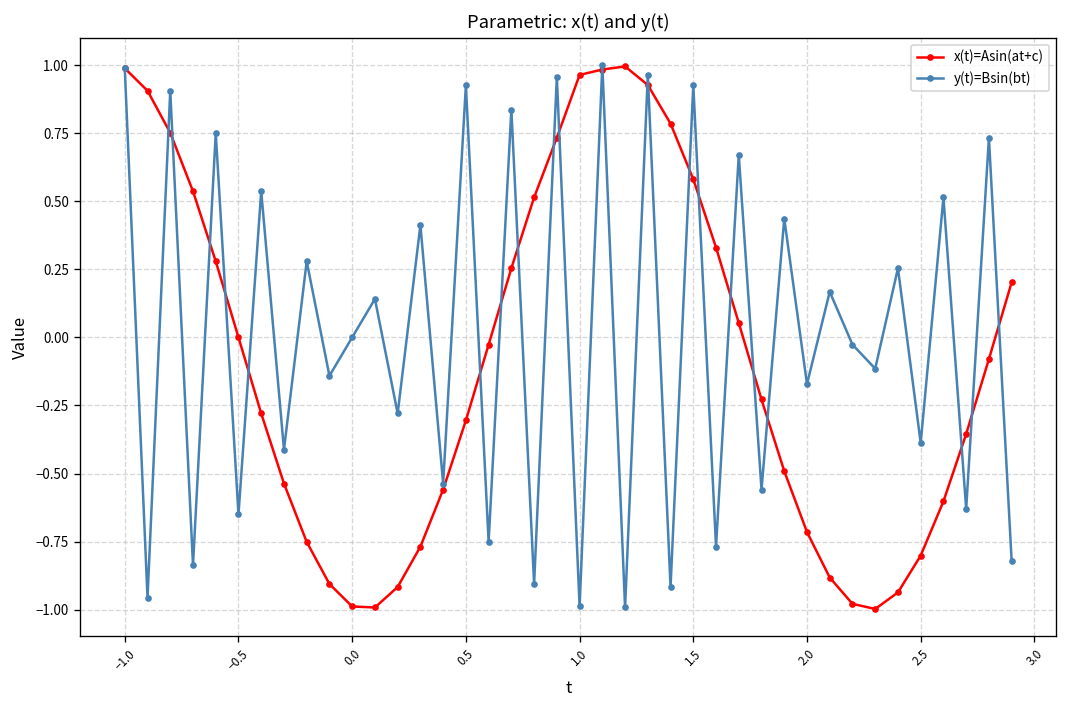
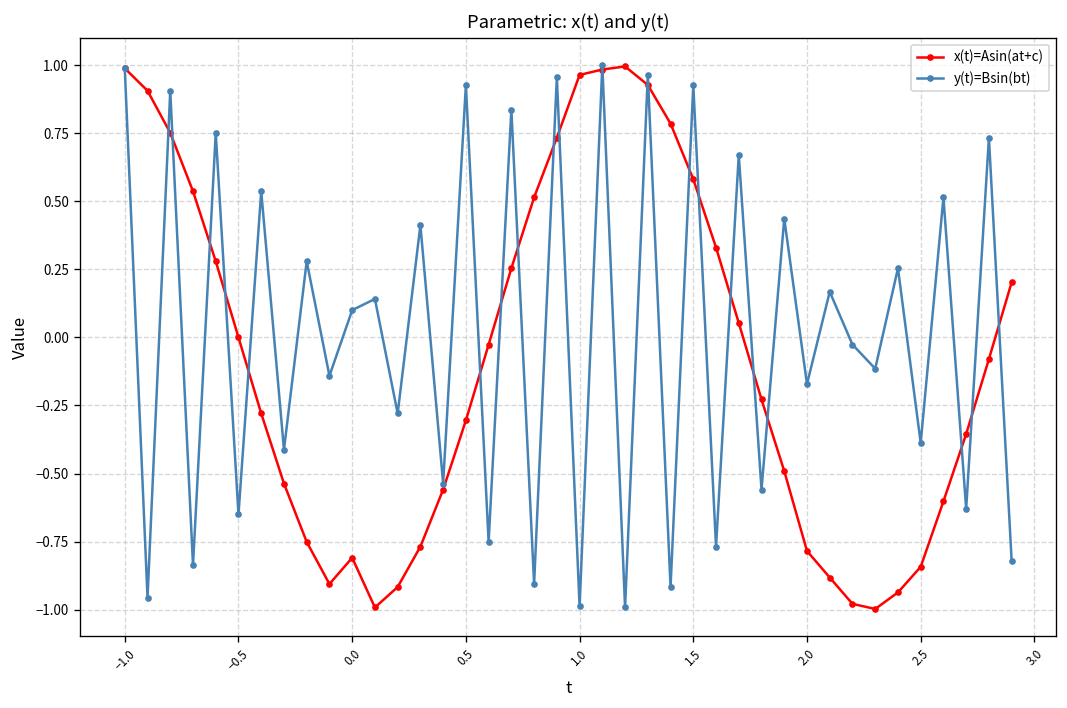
  {
    "x(t)=Asin(at+c)": {
      "−0.5": 0.00,
-     "0.0": -0.99,
+     "0.0": -0.81,
      "0.5": -0.30,
      "1.0": 0.96,
      "1.5": 0.58,
-     "2.0": -0.71,
-     "2.5": -0.80
+     "2.0": -0.78,
+     "2.5": -0.84
    },
    "y(t)=Bsin(bt)": {
      "−0.5": -0.65,
-     "0.0": 0.0,
+     "0.0": 0.1,
      "0.5": 0.93,
      "1.0": -0.99,
      "1.5": 0.93,
      "2.0": -0.17,
      "2.5": -0.39
    }
  }
